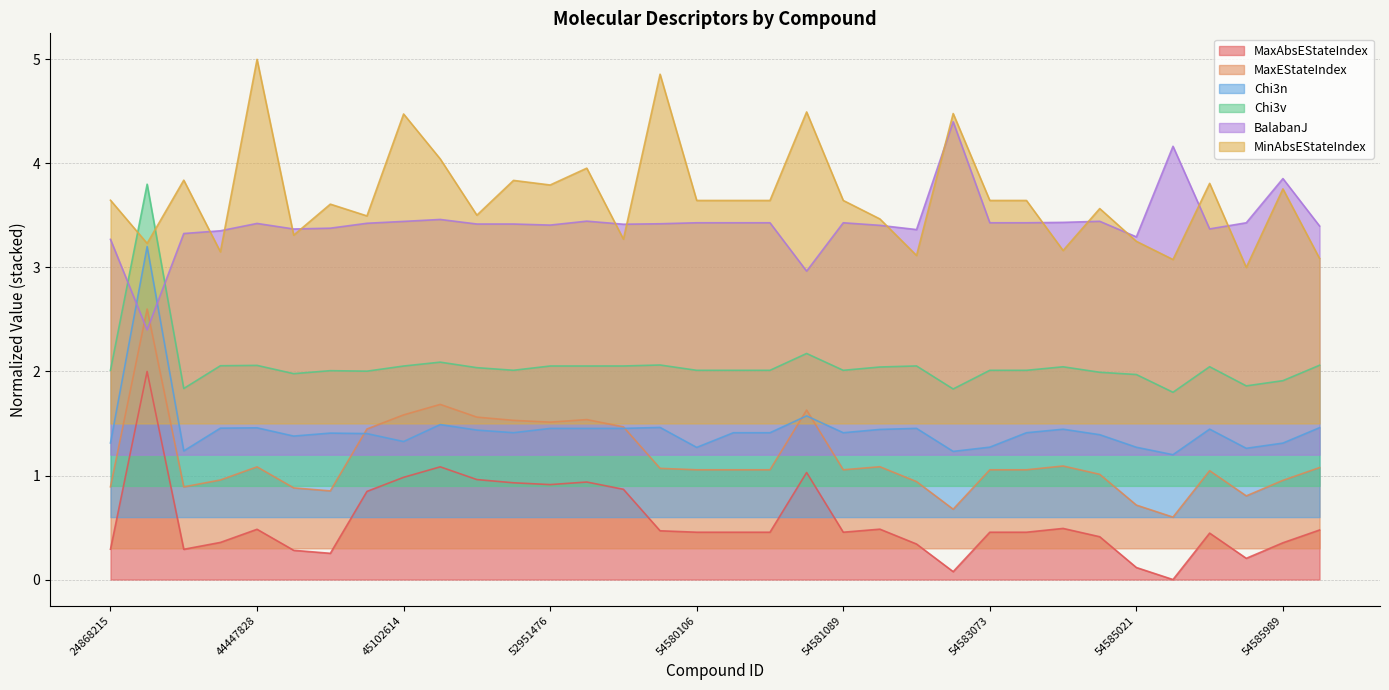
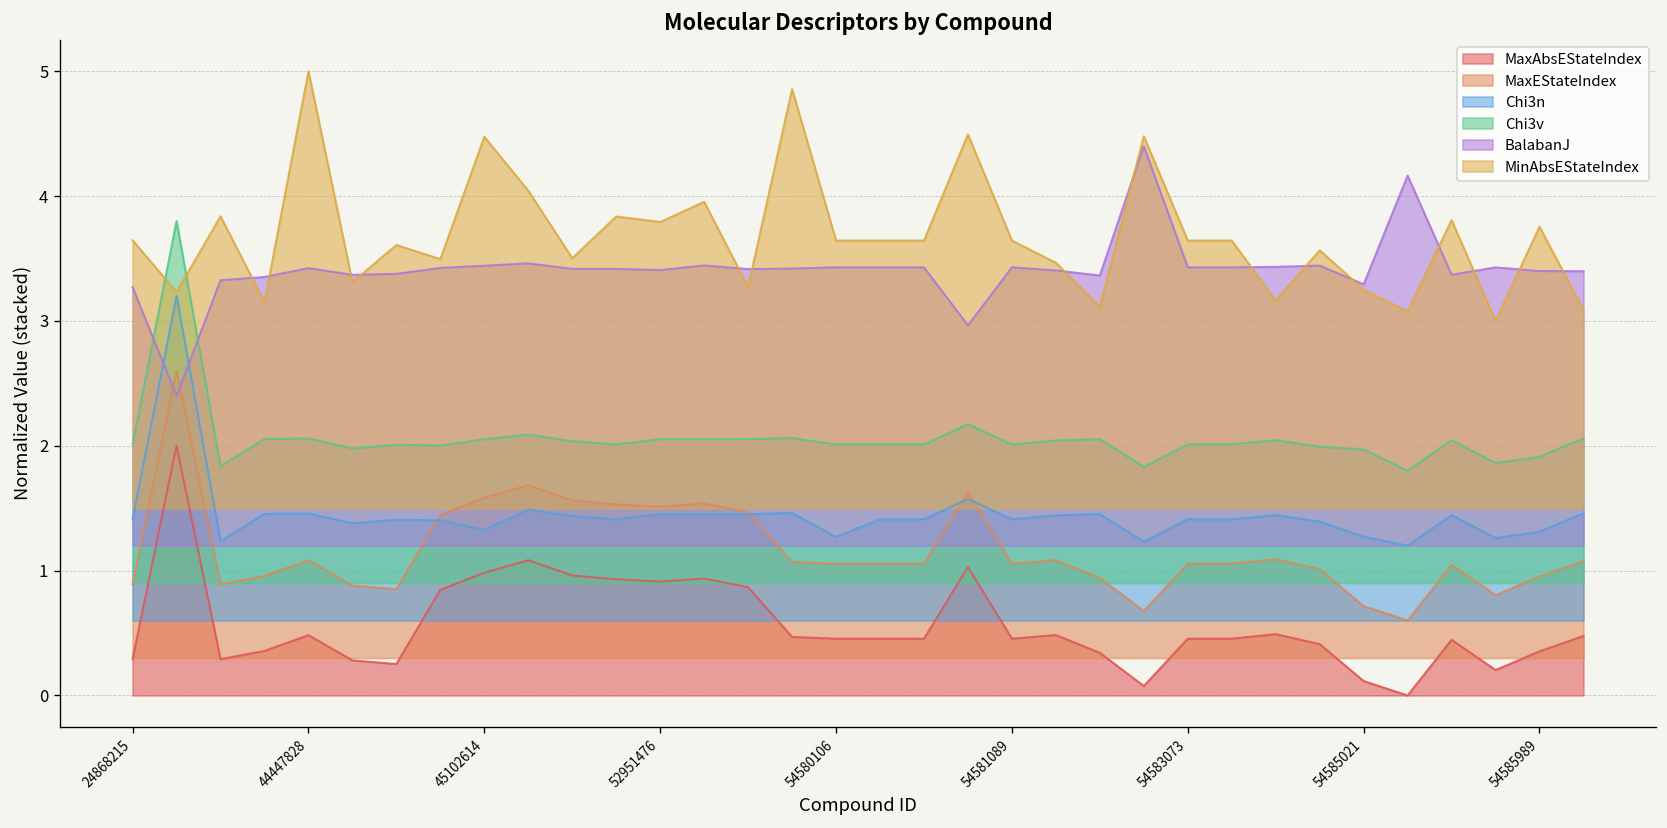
  {
    "Chi3n": {
-     "24868215": 1.31,
+     "24868215": 1.41,
      "44447828": 1.46,
      "45102614": 1.33,
      "52951476": 1.45,
      "54580106": 1.27,
      "54581089": 1.41,
-     "54583073": 1.27,
+     "54583073": 1.41,
      "54585021": 1.27,
      "54585989": 1.31
    },
    "Chi3v": {
      "24868215": 2.01,
      "44447828": 2.06,
      "45102614": 2.05,
      "52951476": 2.05,
      "54580106": 2.01,
      "54581089": 2.01,
      "54583073": 2.01,
      "54585021": 1.97,
      "54585989": 1.91
    },
    "BalabanJ": {
      "24868215": 3.27,
      "44447828": 3.42,
      "45102614": 3.44,
      "52951476": 3.41,
      "54580106": 3.43,
      "54581089": 3.43,
      "54583073": 3.43,
      "54585021": 3.29,
-     "54585989": 3.85
+     "54585989": 3.40
    }
  }
